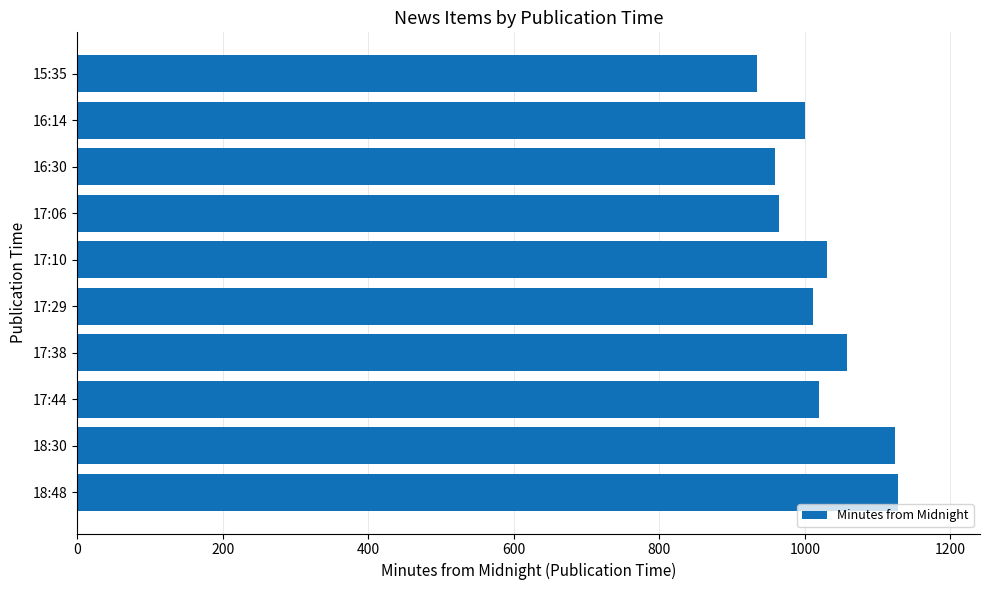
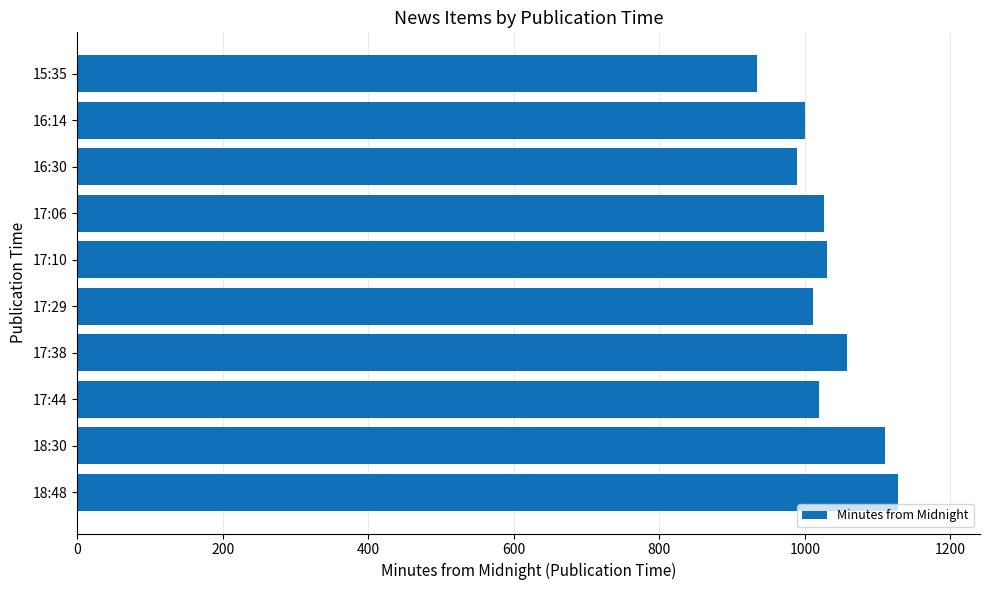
  {
    "15:35": 940,
    "16:14": 1000,
-   "16:30": 960,
-   "17:06": 970,
+   "16:30": 990,
+   "17:06": 1030,
    "17:10": 1030,
    "17:29": 1010,
    "17:38": 1060,
    "17:44": 1020,
-   "18:30": 1120,
+   "18:30": 1110,
    "18:48": 1130
  }
